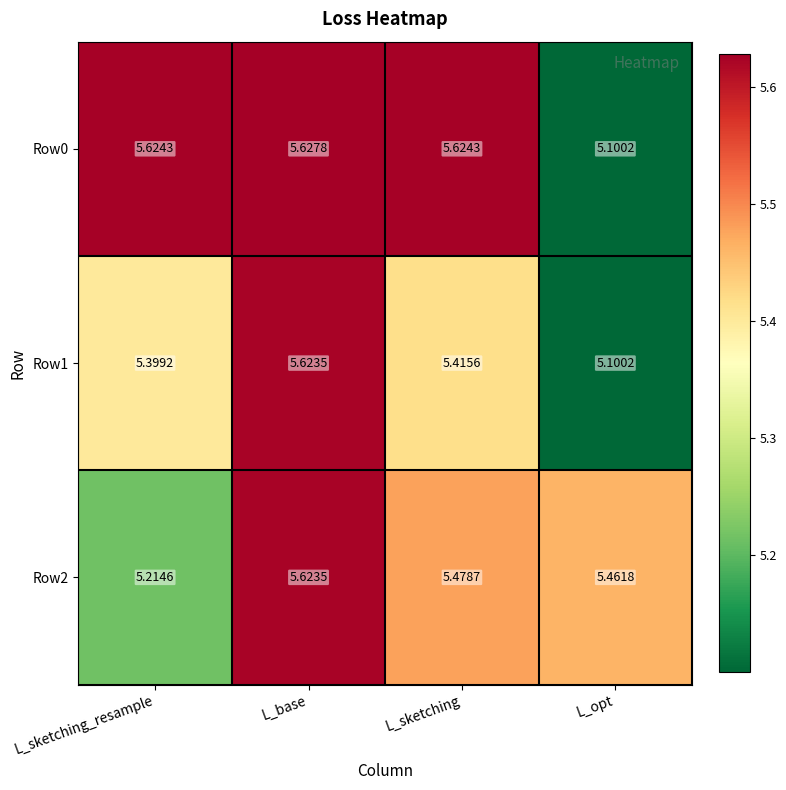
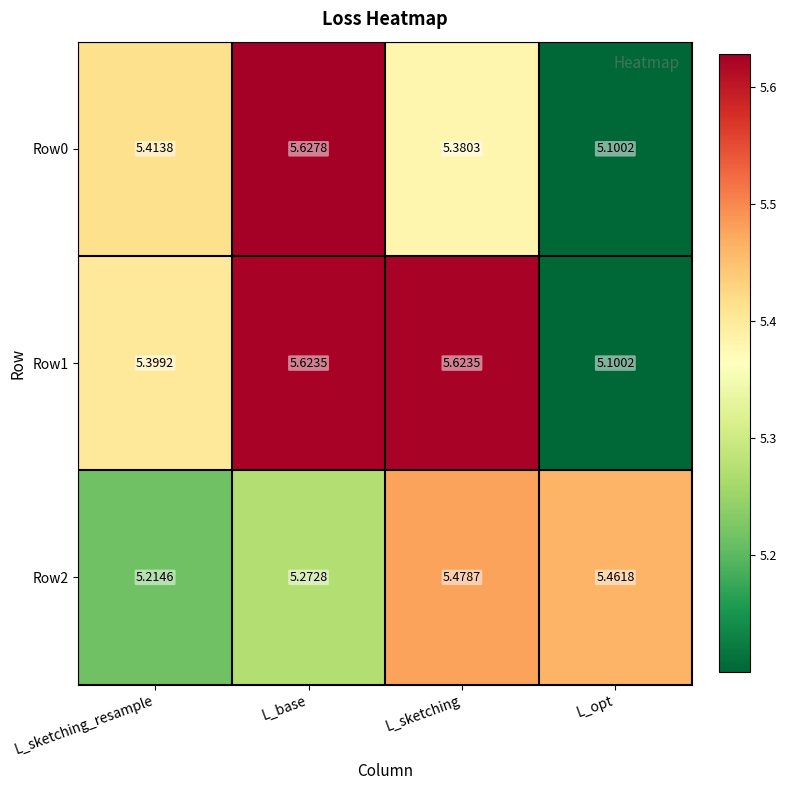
  {
    "Row0": {
-     "L_sketching_resample": 5.6243,
-     "L_sketching": 5.6243
+     "L_sketching_resample": 5.4138,
+     "L_sketching": 5.3803
    },
    "Row1": {
-     "L_sketching": 5.4156
+     "L_sketching": 5.6235
    },
    "Row2": {
-     "L_base": 5.6235
+     "L_base": 5.2728
    }
  }
